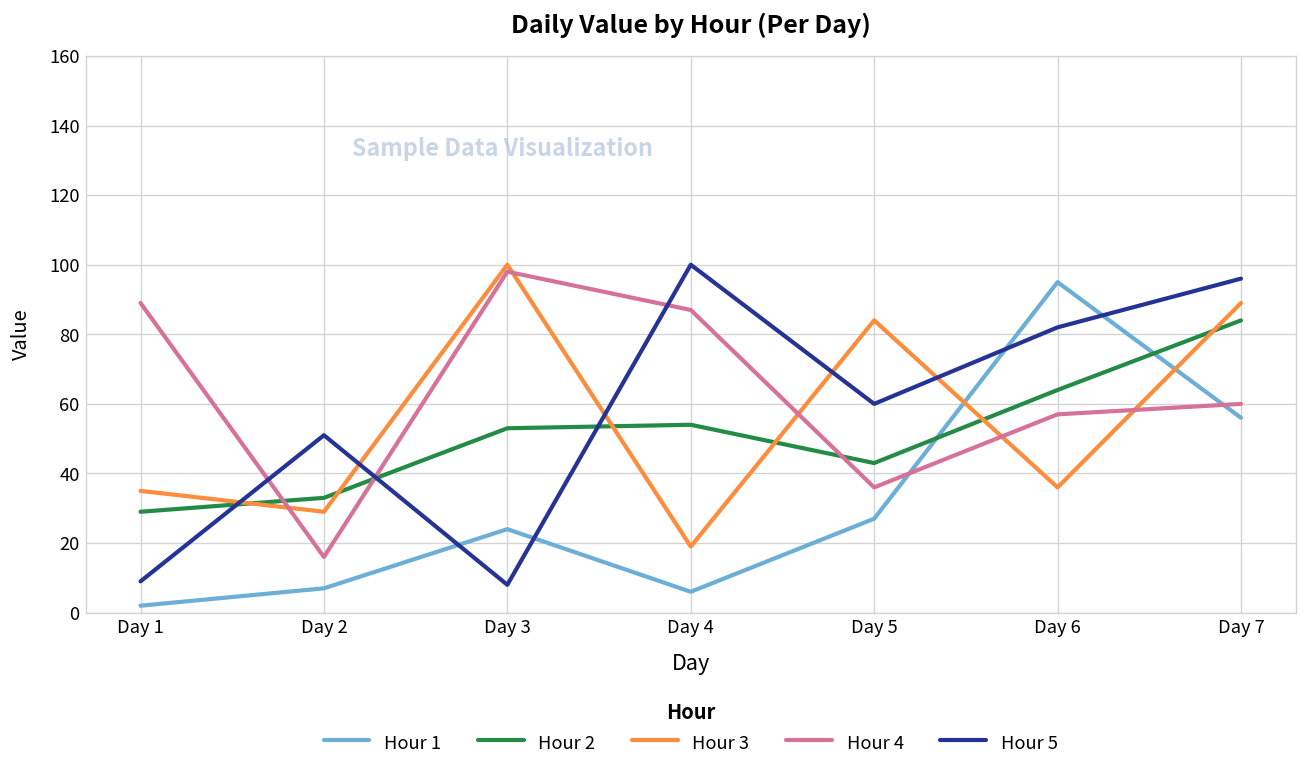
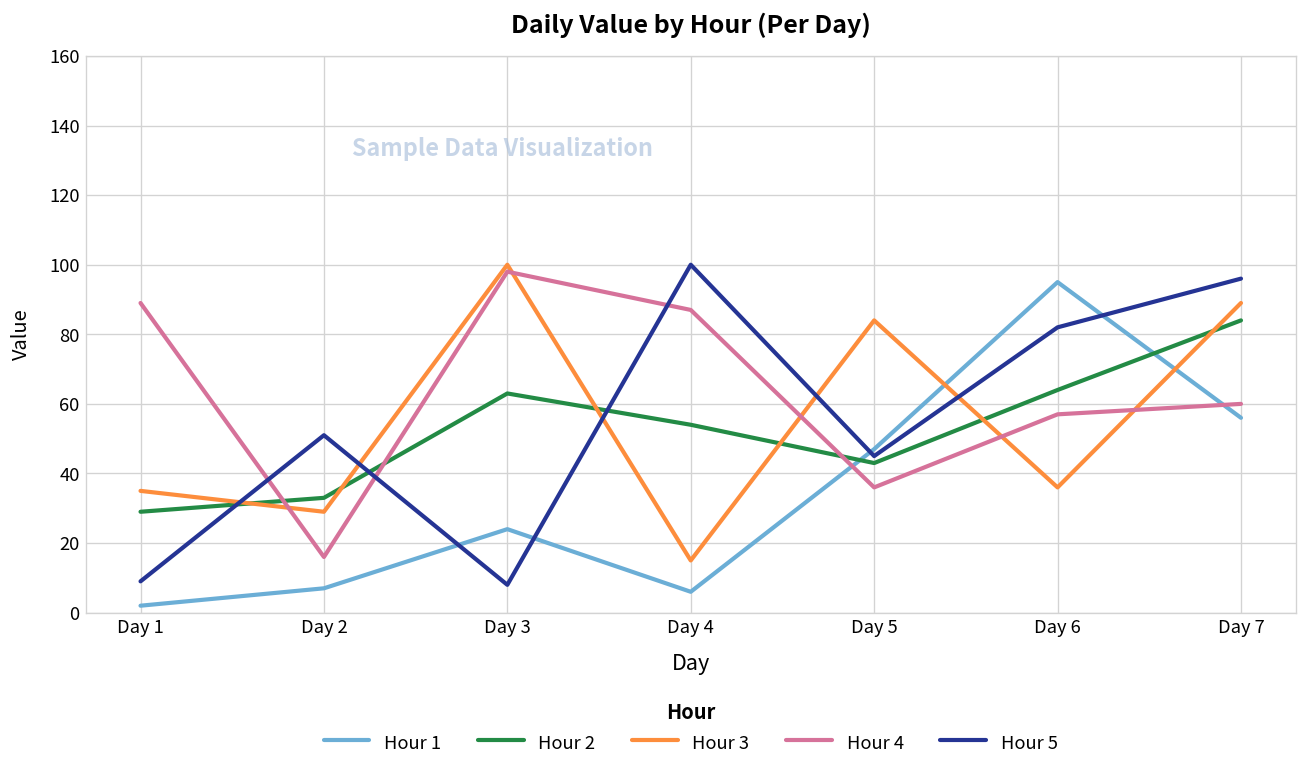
  {
    "Hour 1": {
      "Day 1": 2,
      "Day 2": 7,
      "Day 3": 24,
      "Day 4": 6,
-     "Day 5": 27,
+     "Day 5": 47,
      "Day 6": 95,
      "Day 7": 56
    },
    "Hour 2": {
      "Day 1": 29,
      "Day 2": 33,
-     "Day 3": 53,
+     "Day 3": 63,
      "Day 4": 54,
      "Day 5": 43,
      "Day 6": 64,
      "Day 7": 84
    },
    "Hour 3": {
      "Day 1": 35,
      "Day 2": 29,
      "Day 3": 100,
-     "Day 4": 19,
+     "Day 4": 15,
      "Day 5": 84,
      "Day 6": 36,
      "Day 7": 89
    },
    "Hour 4": {
      "Day 1": 89,
      "Day 2": 16,
      "Day 3": 98,
      "Day 4": 87,
      "Day 5": 36,
      "Day 6": 57,
      "Day 7": 60
    },
    "Hour 5": {
      "Day 1": 9,
      "Day 2": 51,
      "Day 3": 8,
      "Day 4": 100,
-     "Day 5": 60,
+     "Day 5": 45,
      "Day 6": 82,
      "Day 7": 96
    }
  }
